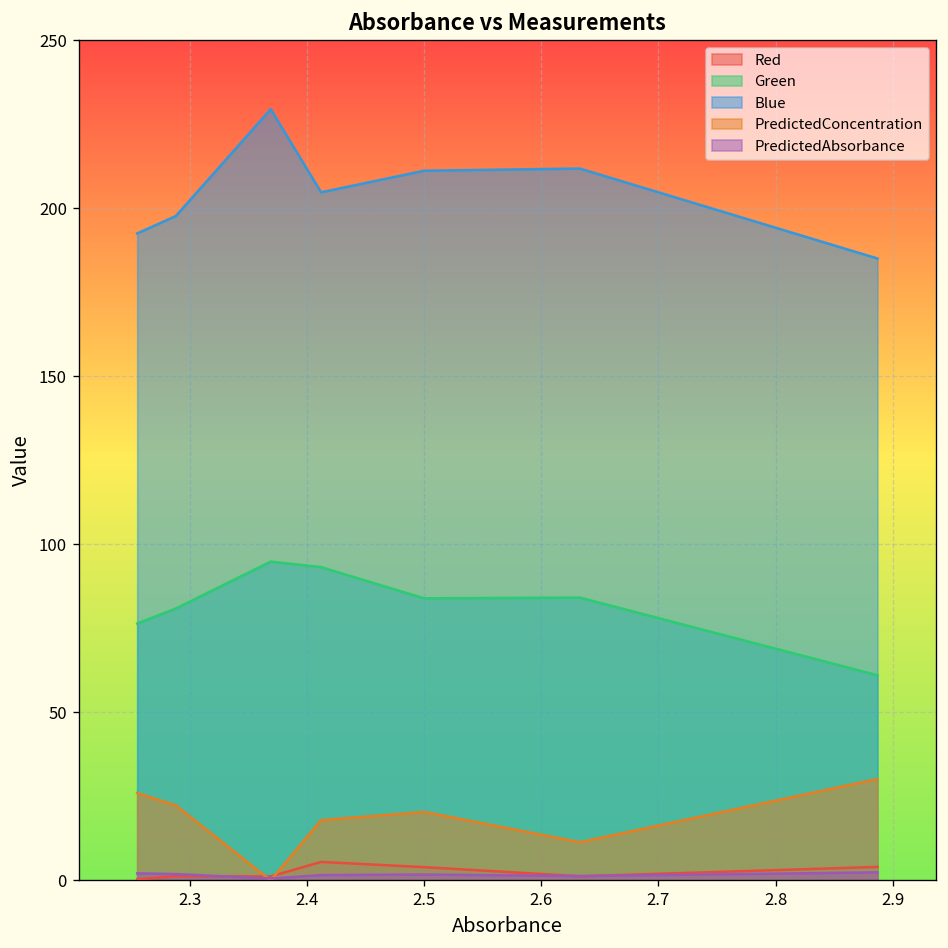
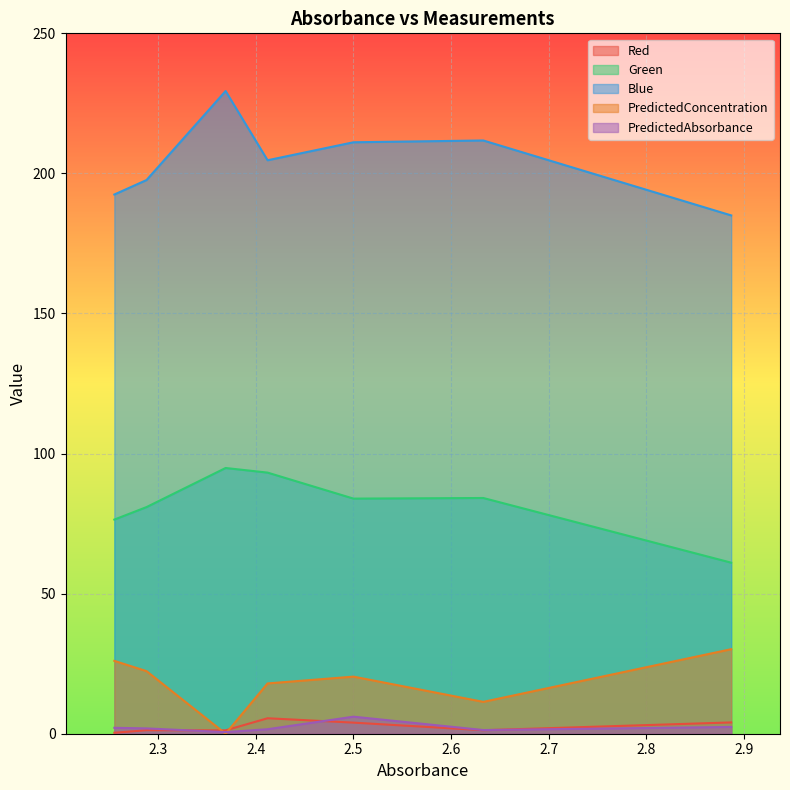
  {
    "Green": {
      "2.5": 84
    },
    "Blue": {
      "2.5": 211
    },
    "PredictedAbsorbance": {
-     "2.5": 2
+     "2.5": 6
    }
  }
